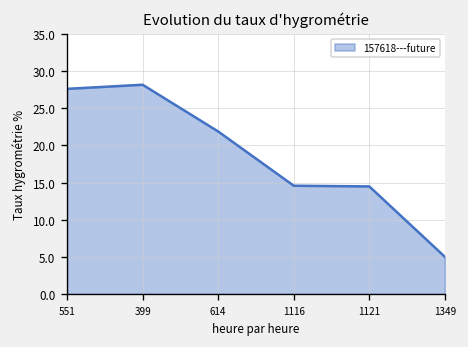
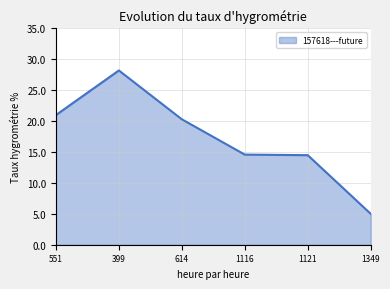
  {
-   "551": 28,
+   "551": 21,
    "399": 28,
-   "614": 22,
+   "614": 20,
    "1116": 15,
    "1121": 14,
    "1349": 5
  }
